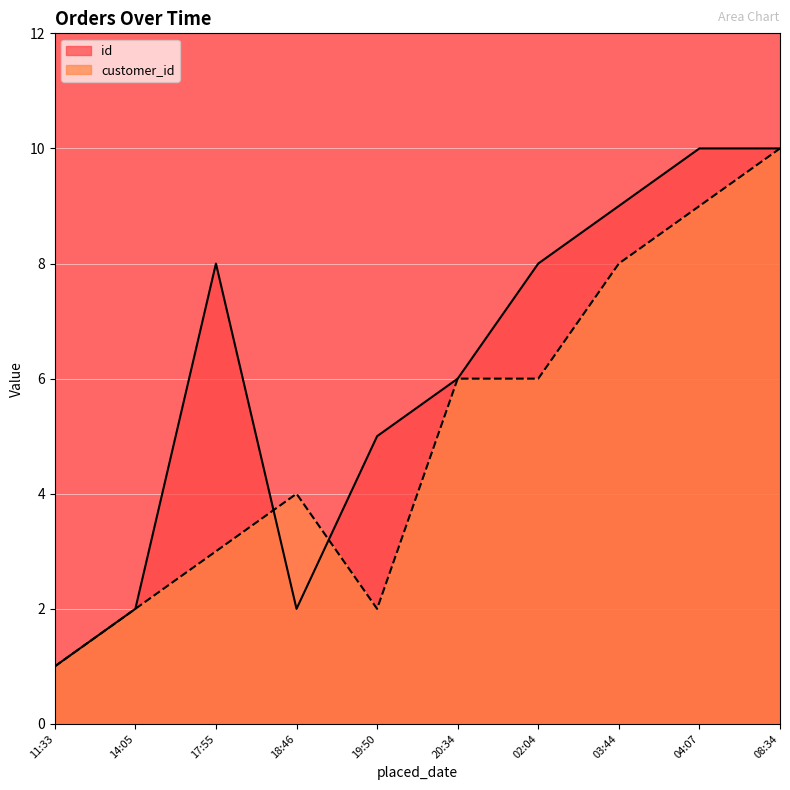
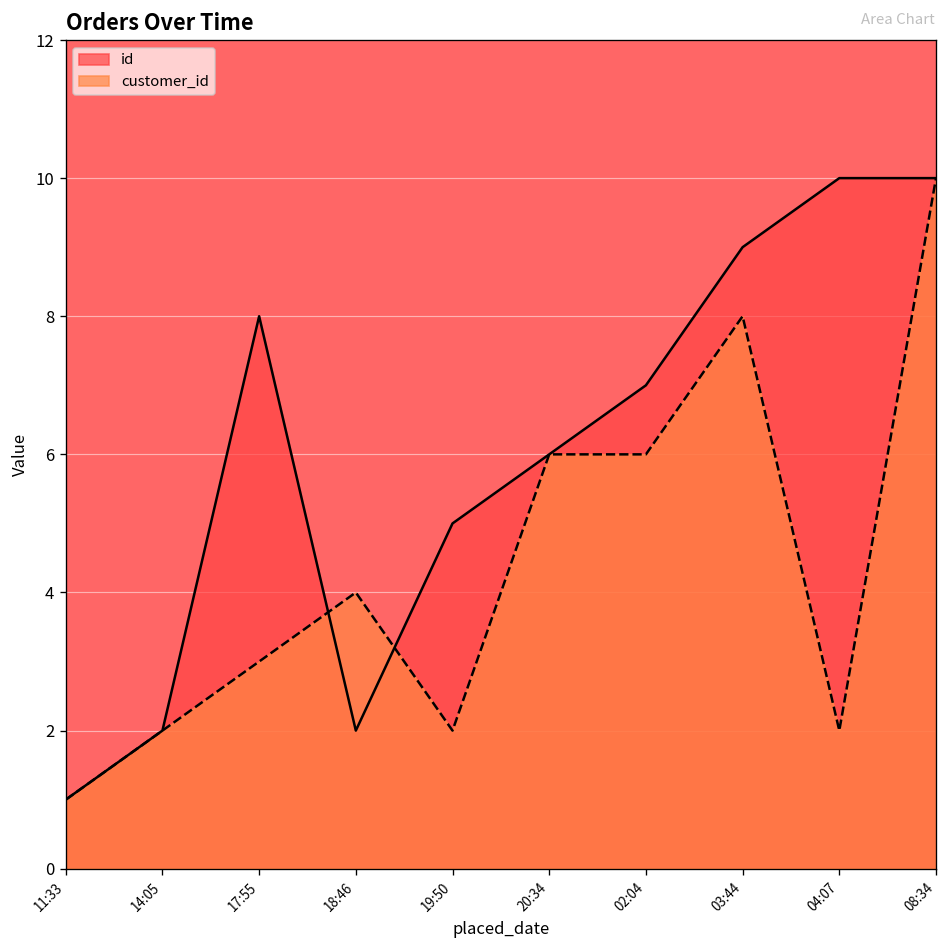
  {
    "id": {
      "17:55": 8,
      "18:46": 2,
      "19:50": 5,
-     "02:04": 8,
+     "02:04": 7,
      "03:44": 9,
      "04:07": 10
    },
    "customer_id": {
      "17:55": 3,
      "18:46": 4,
      "19:50": 2,
      "02:04": 6,
      "03:44": 8,
-     "04:07": 9
+     "04:07": 2
    }
  }
